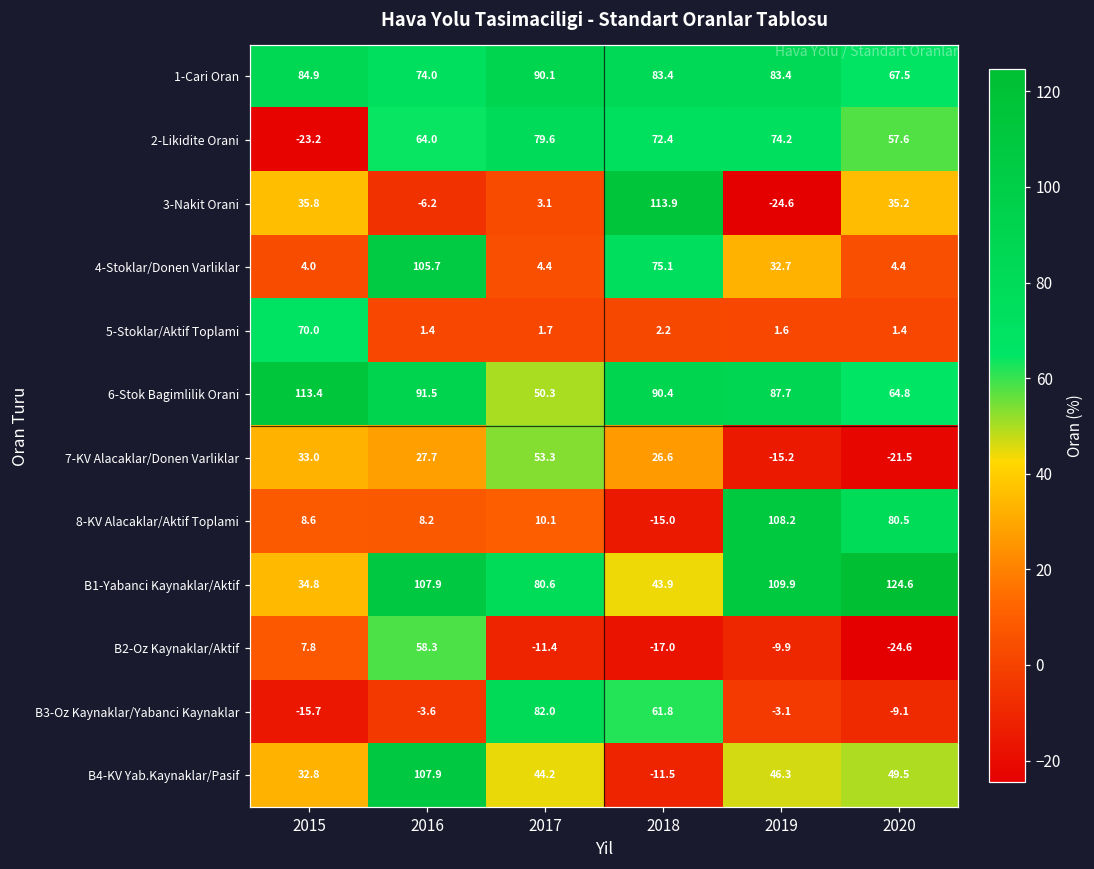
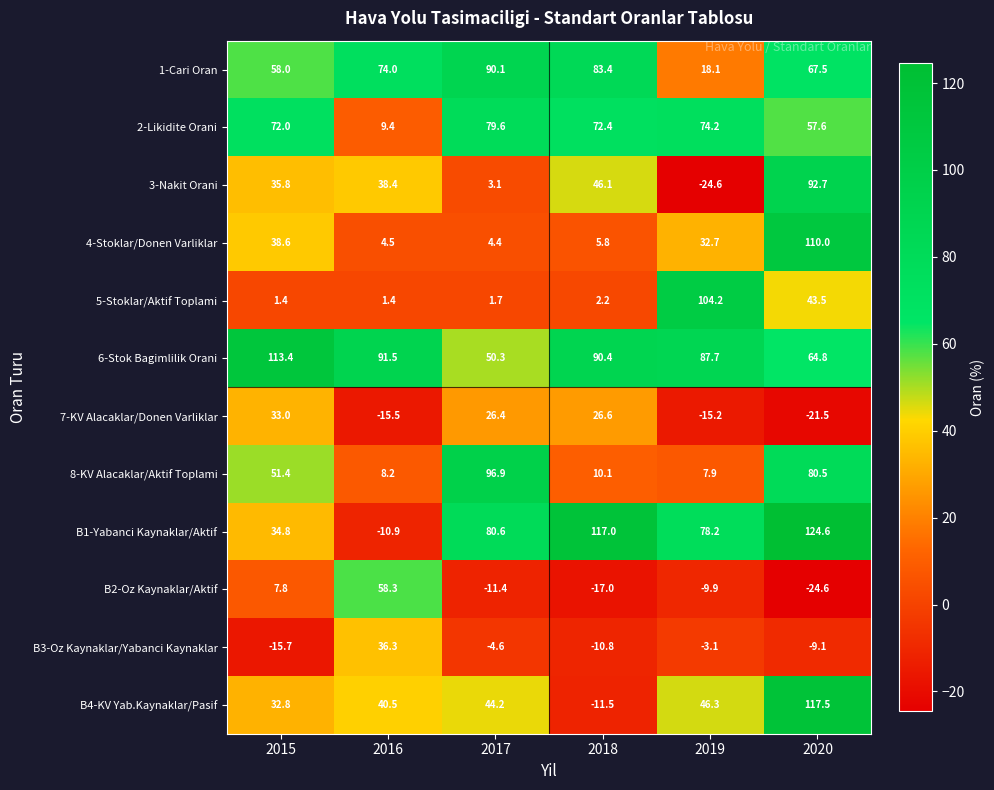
  {
    "1-Cari Oran": {
-     "2015": 84.9,
+     "2015": 58.0,
      "2016": 74.0,
      "2017": 90.1,
      "2018": 83.4,
-     "2019": 83.4
+     "2019": 18.1
    },
    "2-Likidite Orani": {
-     "2015": -23.2,
-     "2016": 64.0,
+     "2015": 72.0,
+     "2016": 9.4,
      "2017": 79.6,
      "2018": 72.4,
      "2019": 74.2,
      "2020": 57.6
    },
    "3-Nakit Orani": {
      "2015": 35.8,
-     "2016": -6.2,
+     "2016": 38.4,
      "2017": 3.1,
-     "2018": 113.9,
+     "2018": 46.1,
      "2019": -24.6,
-     "2020": 35.2
+     "2020": 92.7
    },
    "4-Stoklar/Donen Varliklar": {
-     "2015": 4.0,
-     "2016": 105.7,
+     "2015": 38.6,
+     "2016": 4.5,
      "2017": 4.4,
-     "2018": 75.1,
+     "2018": 5.8,
      "2019": 32.7,
-     "2020": 4.4
+     "2020": 110.0
    },
    "5-Stoklar/Aktif Toplami": {
-     "2015": 70.0,
+     "2015": 1.4,
      "2016": 1.4,
      "2017": 1.7,
      "2018": 2.2,
-     "2019": 1.6,
-     "2020": 1.4
+     "2019": 104.2,
+     "2020": 43.5
    },
    "6-Stok Bagimlilik Orani": {
      "2015": 113.4,
      "2016": 91.5,
      "2017": 50.3,
      "2018": 90.4,
      "2019": 87.7,
      "2020": 64.8
    },
    "7-KV Alacaklar/Donen Varliklar": {
      "2015": 33.0,
-     "2016": 27.7,
-     "2017": 53.3,
+     "2016": -15.5,
+     "2017": 26.4,
      "2018": 26.6,
      "2019": -15.2,
      "2020": -21.5
    },
    "8-KV Alacaklar/Aktif Toplami": {
-     "2015": 8.6,
+     "2015": 51.4,
      "2016": 8.2,
-     "2017": 10.1,
-     "2018": -15.0,
-     "2019": 108.2,
+     "2017": 96.9,
+     "2018": 10.1,
+     "2019": 7.9,
      "2020": 80.5
    },
    "B1-Yabanci Kaynaklar/Aktif": {
      "2015": 34.8,
-     "2016": 107.9,
+     "2016": -10.9,
      "2017": 80.6,
-     "2018": 43.9,
-     "2019": 109.9,
+     "2018": 117.0,
+     "2019": 78.2,
      "2020": 124.6
    },
    "B2-Oz Kaynaklar/Aktif": {
      "2015": 7.8,
      "2016": 58.3,
      "2017": -11.4,
      "2018": -17.0,
      "2019": -9.9,
      "2020": -24.6
    },
    "B3-Oz Kaynaklar/Yabanci Kaynaklar": {
      "2015": -15.7,
-     "2016": -3.6,
-     "2017": 82.0,
-     "2018": 61.8,
+     "2016": 36.3,
+     "2017": -4.6,
+     "2018": -10.8,
      "2019": -3.1,
      "2020": -9.1
    },
    "B4-KV Yab.Kaynaklar/Pasif": {
      "2015": 32.8,
-     "2016": 107.9,
+     "2016": 40.5,
      "2017": 44.2,
      "2018": -11.5,
      "2019": 46.3,
-     "2020": 49.5
+     "2020": 117.5
    }
  }
